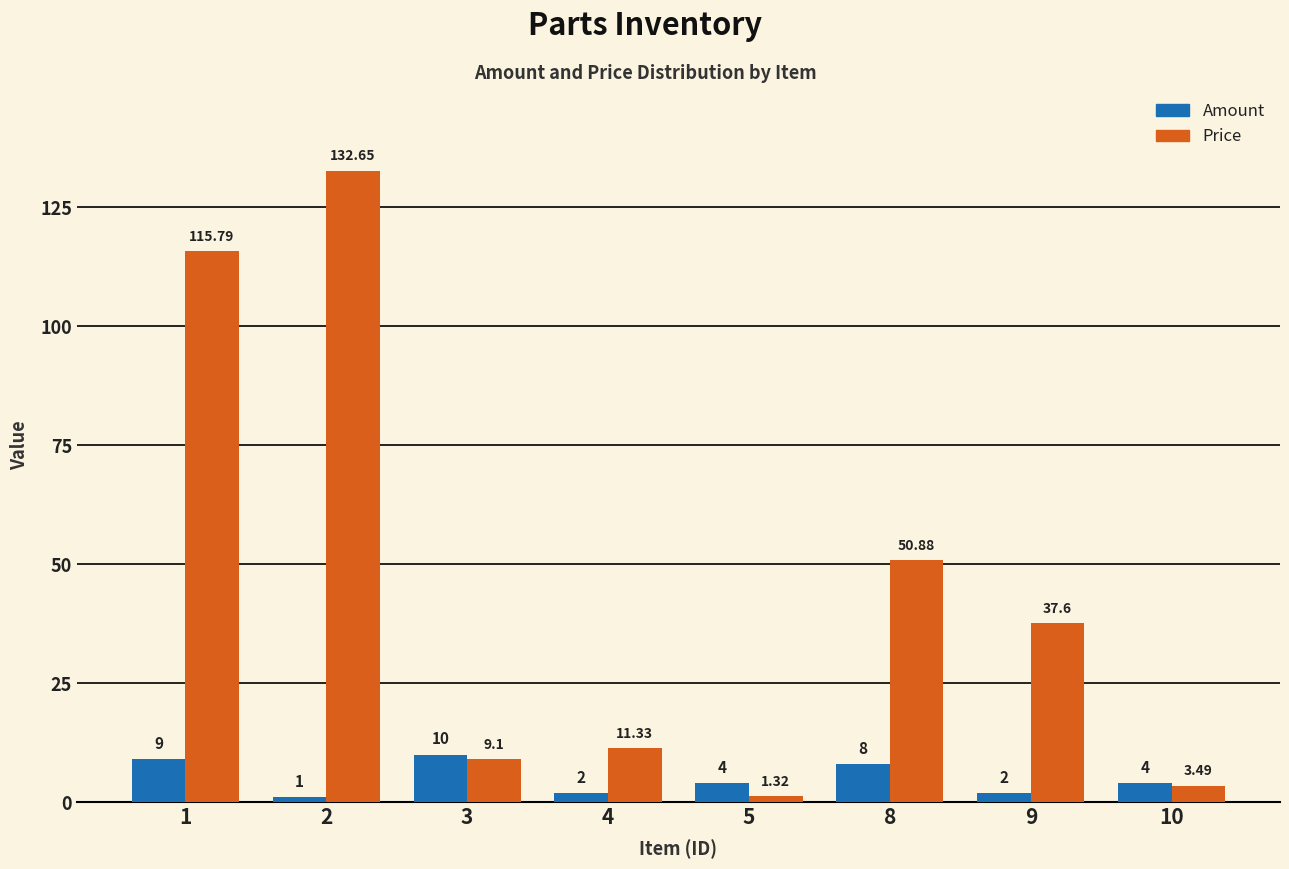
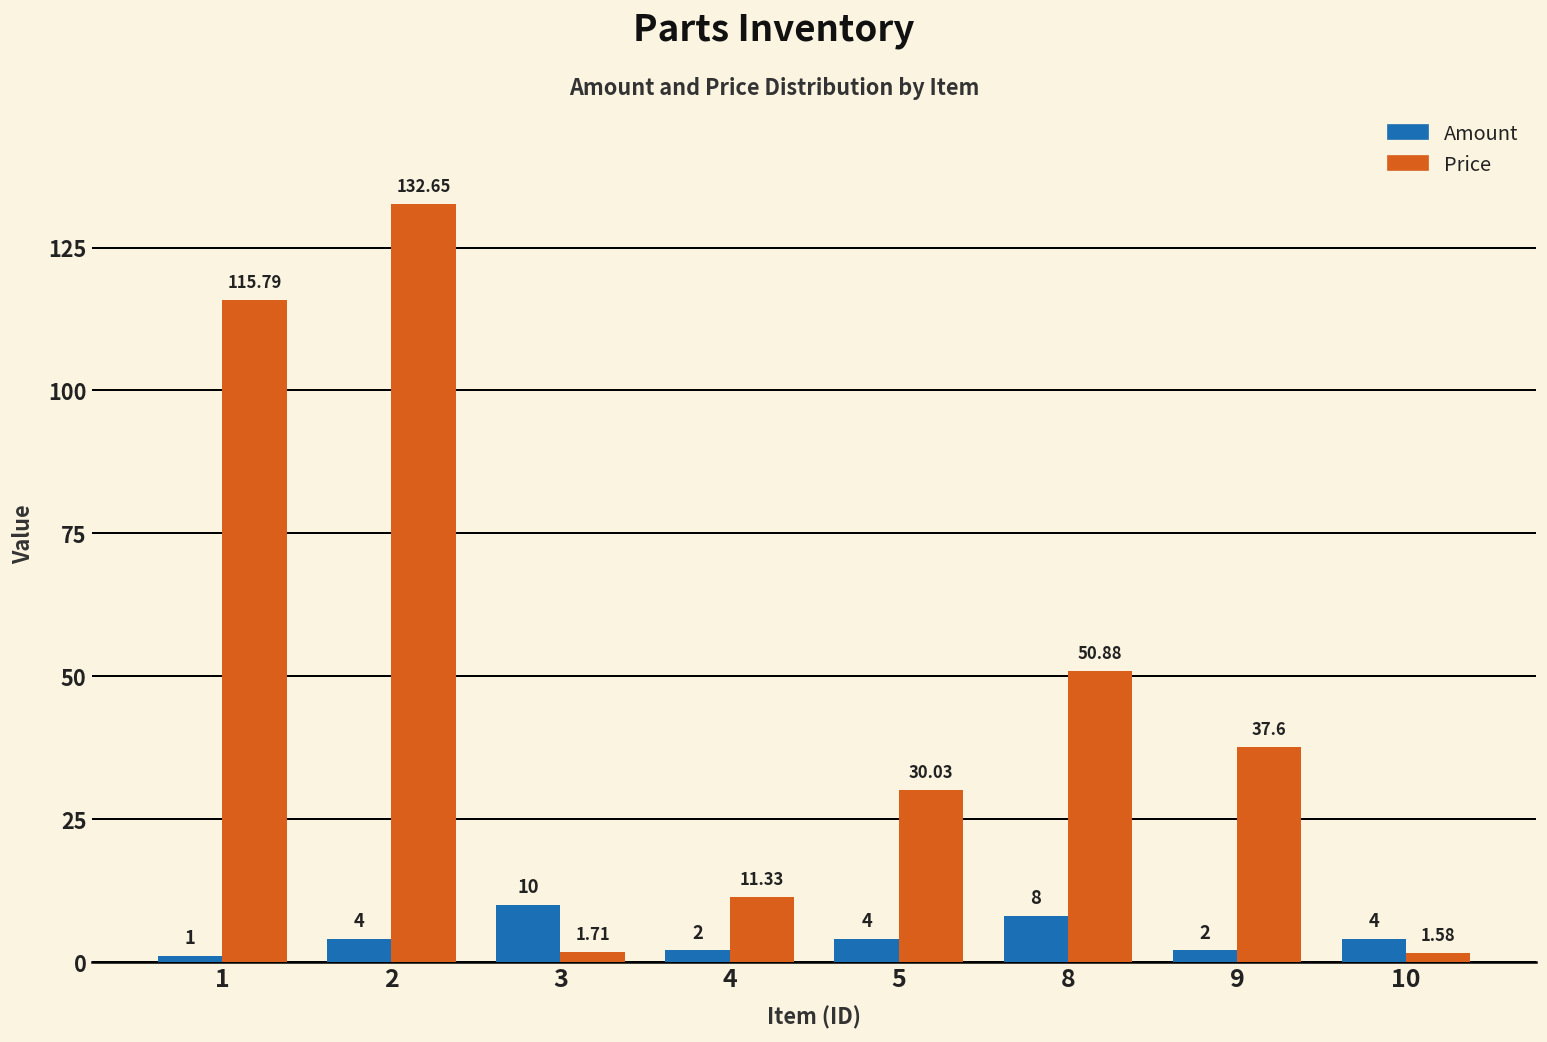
  {
    "Amount": {
-     "1": 9,
-     "2": 1,
+     "1": 1,
+     "2": 4,
      "3": 10,
      "4": 2,
      "5": 4,
      "8": 8,
      "9": 2,
      "10": 4
    },
    "Price": {
      "1": 115.79,
      "2": 132.65,
-     "3": 9.1,
+     "3": 1.71,
      "4": 11.33,
-     "5": 1.32,
+     "5": 30.03,
      "8": 50.88,
      "9": 37.6,
-     "10": 3.49
+     "10": 1.58
    }
  }
